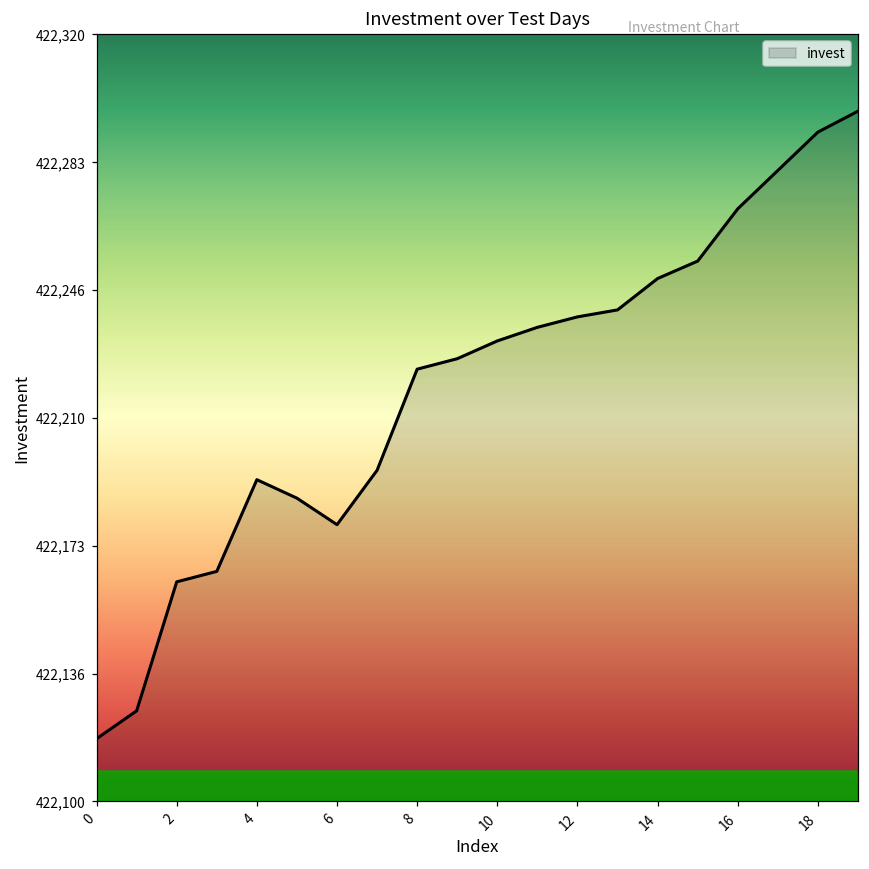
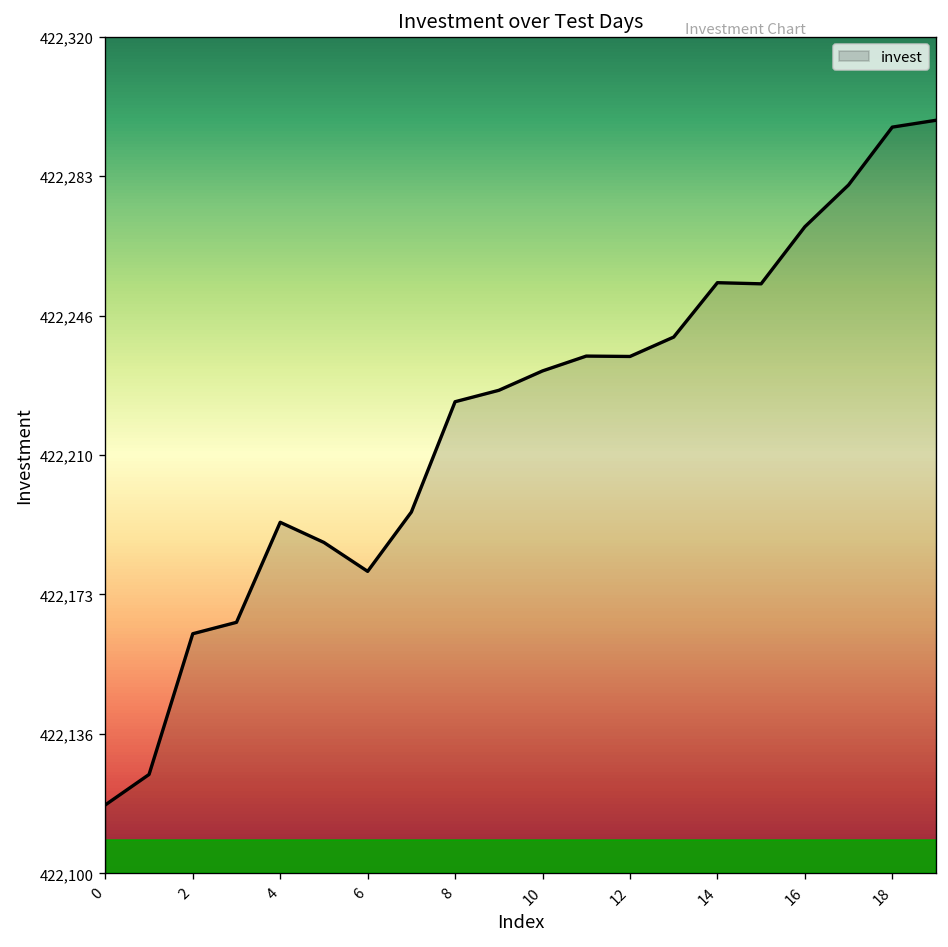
  {
    "0": "422,118",
    "2": "422,163",
    "4": "422,192",
    "6": "422,179",
    "8": "422,224",
    "10": "422,232",
-   "12": "422,239",
-   "14": "422,250",
+   "12": "422,236",
+   "14": "422,255",
    "16": "422,270",
-   "18": "422,292"
+   "18": "422,296"
  }
